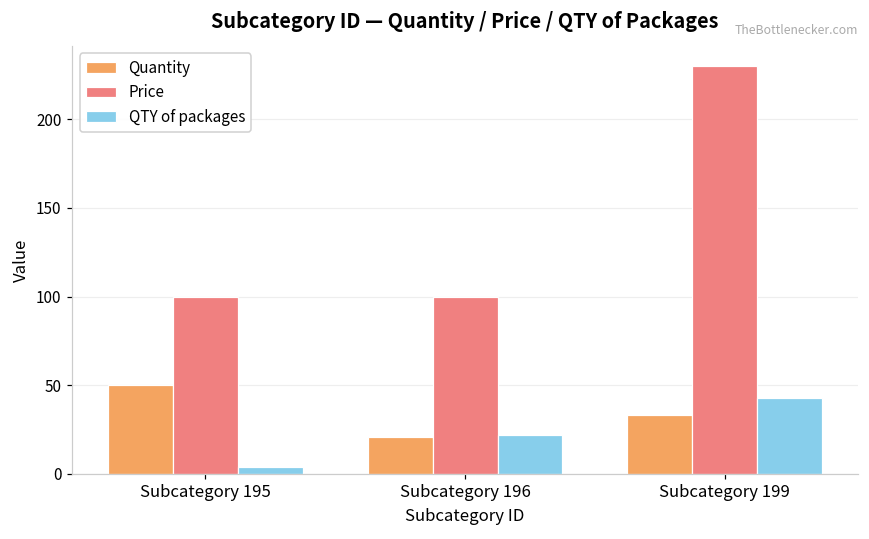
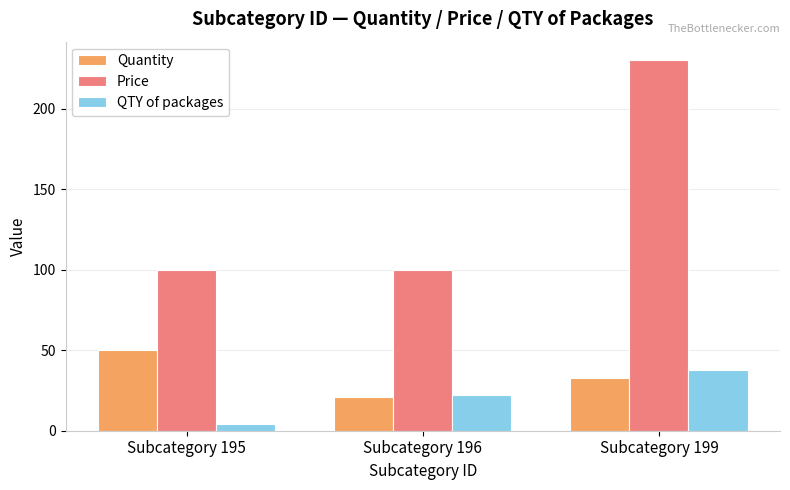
  {
    "QTY of packages": {
      "Subcategory 195": 4,
      "Subcategory 196": 22,
-     "Subcategory 199": 43
+     "Subcategory 199": 38
    }
  }
